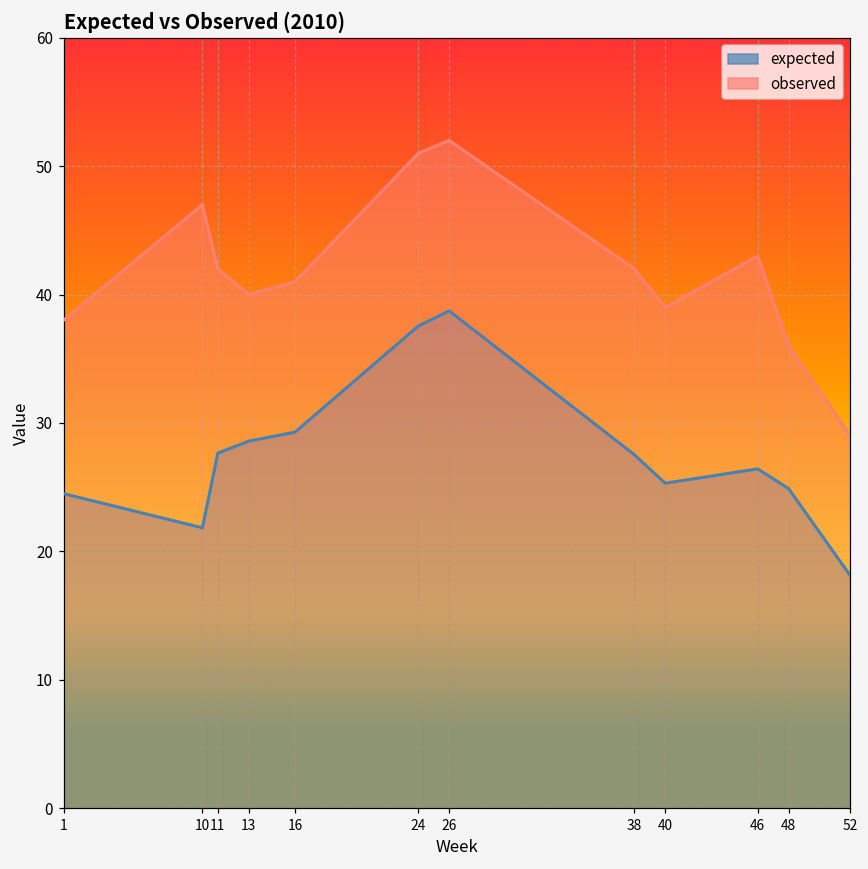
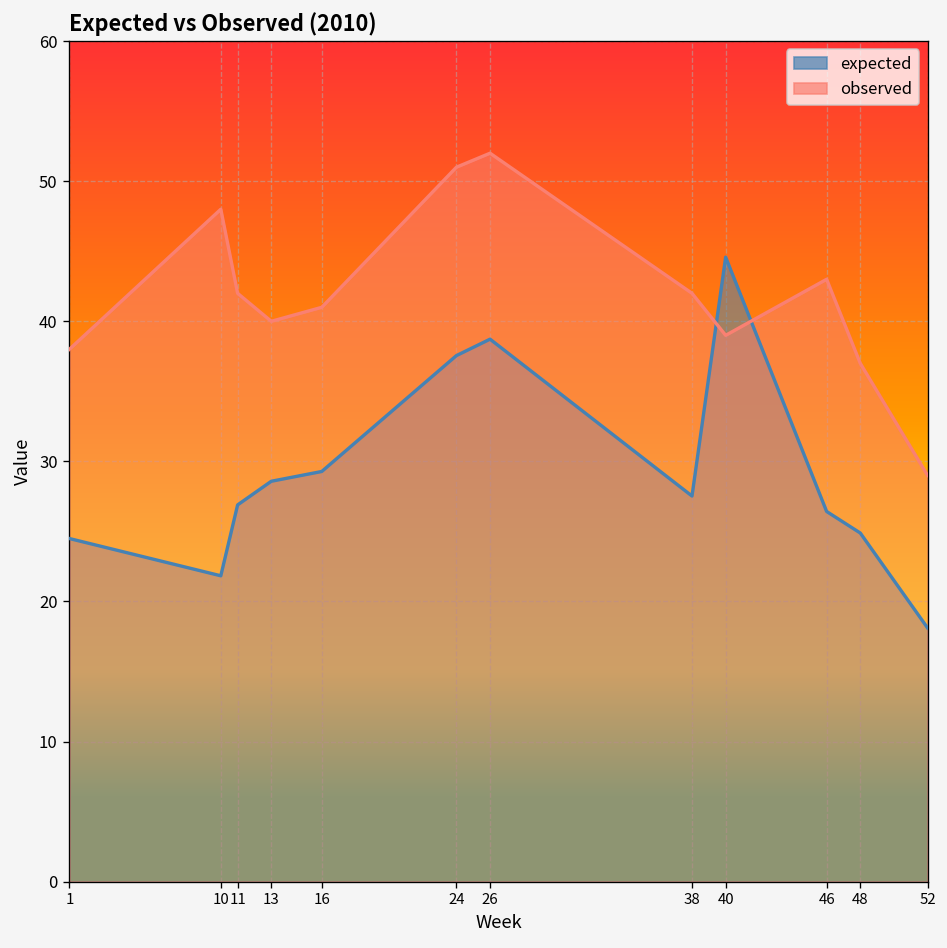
  {
    "expected": {
      "1": 24.5,
      "10": 21.8,
-     "11": 27.7,
+     "11": 26.9,
      "13": 28.6,
      "16": 29.3,
      "24": 37.6,
      "26": 38.7,
      "38": 27.5,
-     "40": 25.3,
+     "40": 44.6,
      "46": 26.4,
      "48": 24.9,
      "52": 18.1
    },
    "observed": {
      "1": 38,
-     "10": 47,
+     "10": 48,
      "11": 42,
      "13": 40,
      "16": 41,
      "24": 51,
      "26": 52,
      "38": 42,
      "40": 39,
      "46": 43,
-     "48": 36,
+     "48": 37,
      "52": 29
    }
  }
